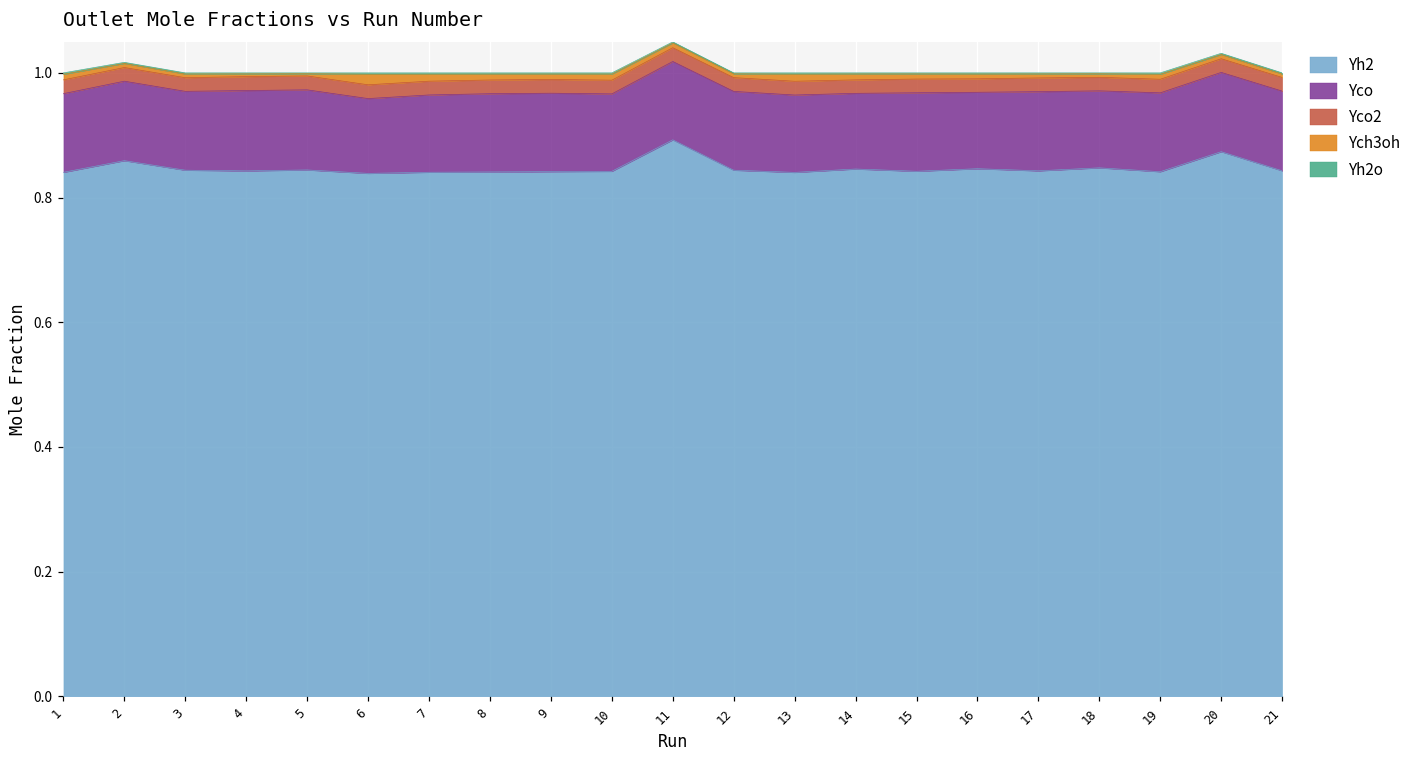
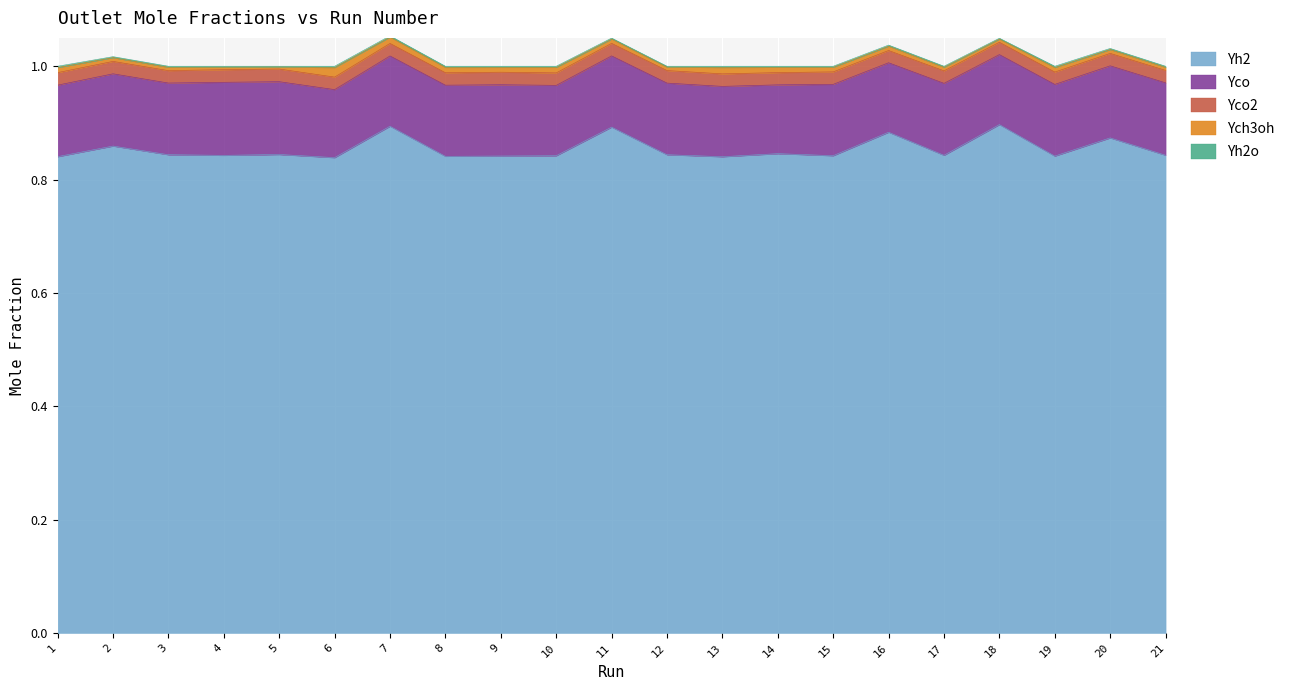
  {
    "Yh2": {
      "1": 0.84,
      "2": 0.86,
      "3": 0.84,
      "4": 0.84,
      "5": 0.84,
      "6": 0.84,
-     "7": 0.84,
+     "7": 0.89,
      "8": 0.84,
      "9": 0.84,
      "10": 0.84,
      "11": 0.89,
      "12": 0.84,
      "13": 0.84,
      "14": 0.85,
      "15": 0.84,
-     "16": 0.85,
+     "16": 0.88,
      "17": 0.84,
-     "18": 0.85,
+     "18": 0.90,
      "19": 0.84,
      "20": 0.87,
      "21": 0.84
    },
    "Yco": {
      "1": 0.13,
      "2": 0.13,
      "3": 0.13,
      "4": 0.13,
      "5": 0.13,
      "6": 0.12,
      "7": 0.12,
      "8": 0.13,
      "9": 0.13,
      "10": 0.12,
      "11": 0.13,
      "12": 0.13,
      "13": 0.12,
      "14": 0.12,
      "15": 0.13,
      "16": 0.12,
      "17": 0.13,
      "18": 0.12,
      "19": 0.13,
      "20": 0.13,
      "21": 0.13
    },
    "Yco2": {
      "1": 0.02,
      "2": 0.02,
      "3": 0.02,
      "6": 0.02,
      "7": 0.02,
      "8": 0.02,
      "9": 0.02,
      "10": 0.02,
      "11": 0.02,
      "12": 0.02,
      "13": 0.02,
      "14": 0.02,
      "15": 0.02,
      "16": 0.02,
      "17": 0.02,
      "18": 0.02,
      "19": 0.02,
      "20": 0.02,
      "21": 0.02
    }
  }
